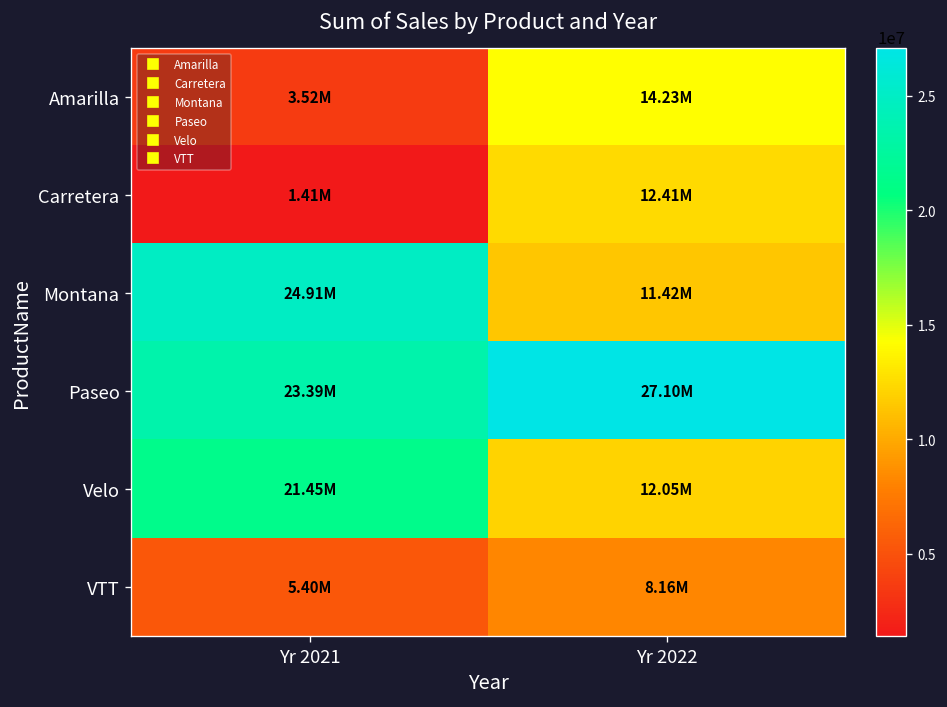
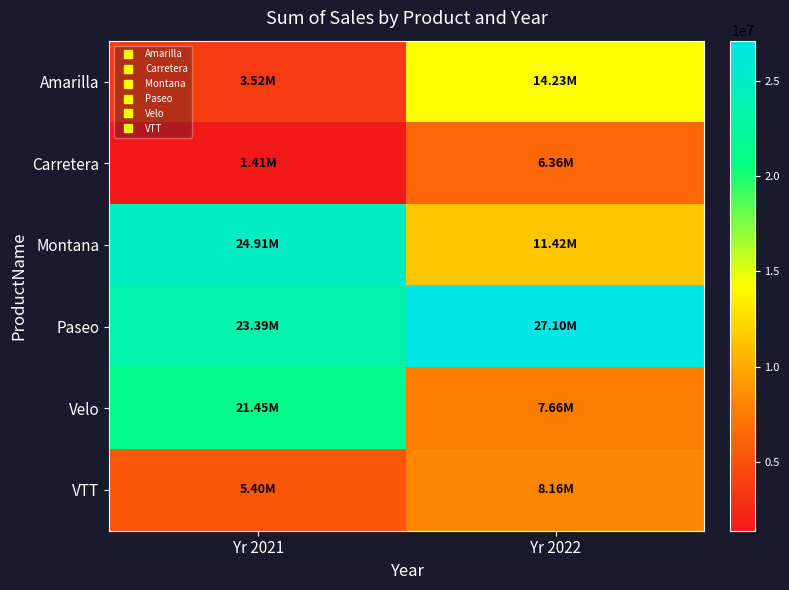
  {
    "Amarilla": {
      "Yr 2021": "3.52M",
      "Yr 2022": "14.23M"
    },
    "Carretera": {
      "Yr 2021": "1.41M",
-     "Yr 2022": "12.41M"
+     "Yr 2022": "6.36M"
    },
    "Montana": {
      "Yr 2021": "24.91M",
      "Yr 2022": "11.42M"
    },
    "Paseo": {
      "Yr 2021": "23.39M",
      "Yr 2022": "27.10M"
    },
    "Velo": {
      "Yr 2021": "21.45M",
-     "Yr 2022": "12.05M"
+     "Yr 2022": "7.66M"
    },
    "VTT": {
      "Yr 2021": "5.40M",
      "Yr 2022": "8.16M"
    }
  }
